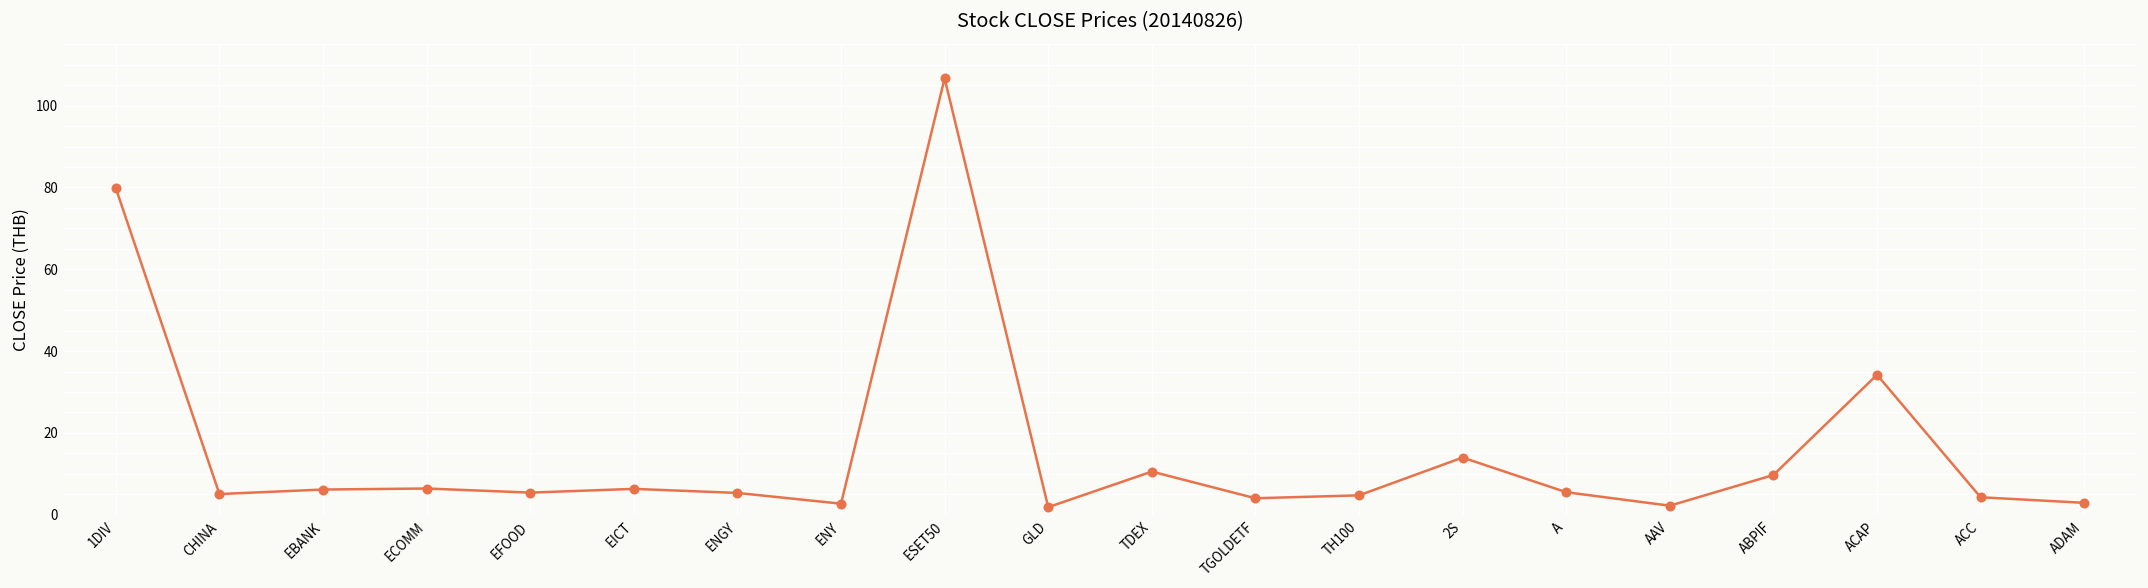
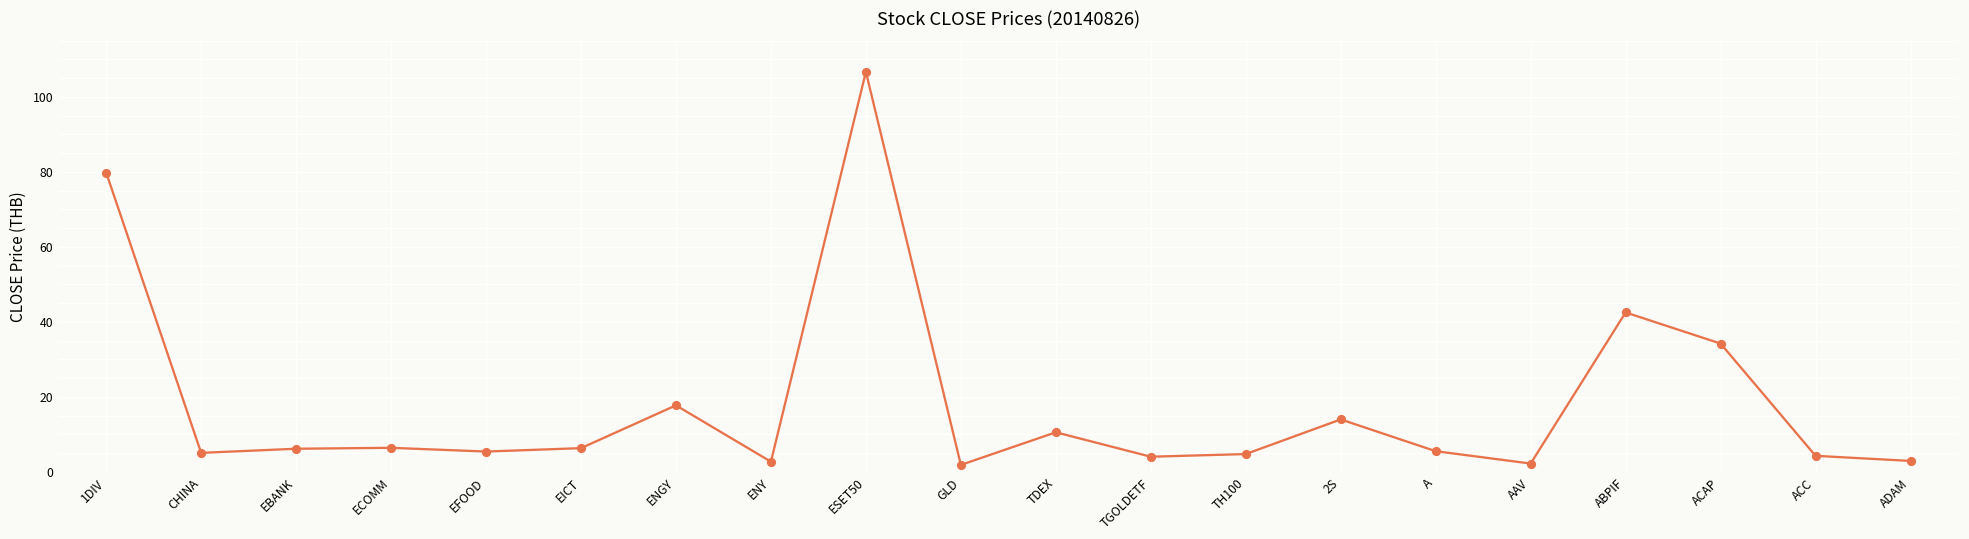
  {
    "1DIV": 80,
    "CHINA": 5,
    "EBANK": 6,
    "ECOMM": 6,
    "EFOOD": 5,
    "EICT": 6,
-   "ENGY": 5,
+   "ENGY": 18,
    "ENY": 3,
    "ESET50": 107,
    "GLD": 2,
    "TDEX": 11,
    "TGOLDETF": 4,
    "TH100": 5,
    "2S": 14,
    "A": 6,
    "AAV": 2,
-   "ABPIF": 10,
+   "ABPIF": 43,
    "ACAP": 34,
    "ACC": 4,
    "ADAM": 3
  }
